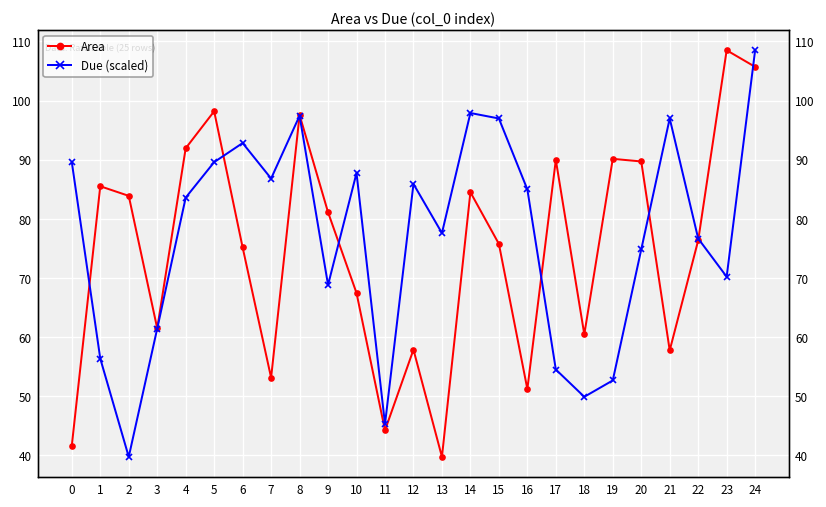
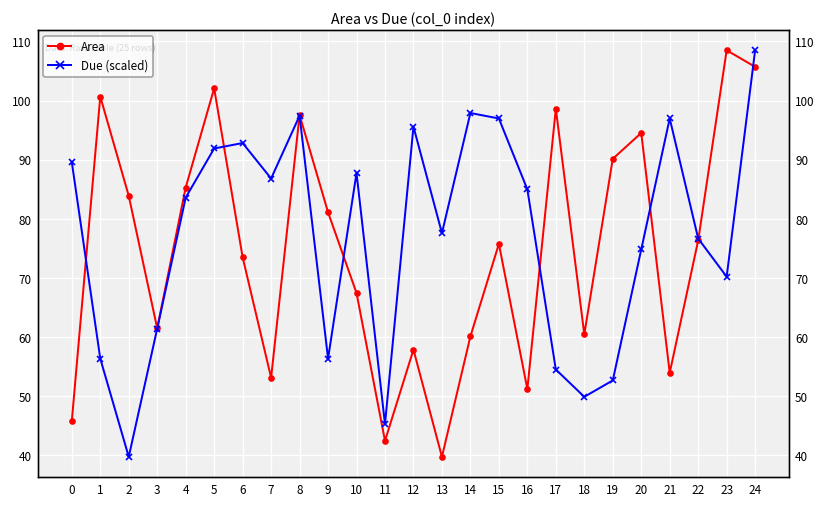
  {
    "Area": {
-     "0": 42,
-     "1": 86,
+     "0": 46,
+     "1": 101,
      "2": 84,
-     "4": 92,
-     "5": 98,
-     "6": 75,
+     "4": 85,
+     "5": 102,
+     "6": 73,
      "7": 53,
      "9": 81,
      "10": 67,
-     "11": 44,
+     "11": 42,
      "12": 58,
      "13": 40,
-     "14": 84,
+     "14": 60,
      "15": 76,
      "16": 51,
-     "17": 90,
+     "17": 99,
      "18": 60,
      "19": 90,
-     "20": 90,
-     "21": 58,
+     "20": 95,
+     "21": 54,
      "23": 109,
      "24": 106
    },
    "Due (scaled)": {
      "0": 90,
      "1": 56,
      "2": 40,
      "4": 84,
-     "5": 90,
+     "5": 92,
      "6": 93,
      "7": 87,
-     "9": 69,
+     "9": 56,
      "10": 88,
      "11": 45,
-     "12": 86,
+     "12": 96,
      "13": 78,
      "14": 98,
      "15": 97,
      "16": 85,
      "17": 54,
      "18": 50,
      "19": 53,
      "20": 75,
      "21": 97,
      "23": 70,
      "24": 109
    }
  }
